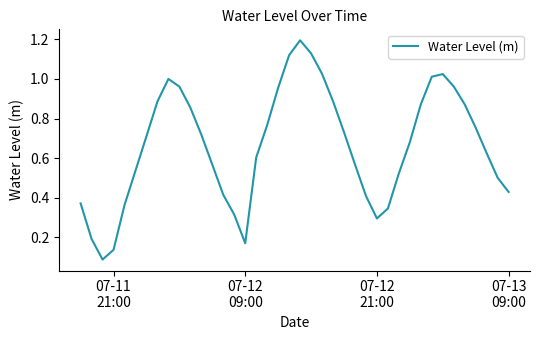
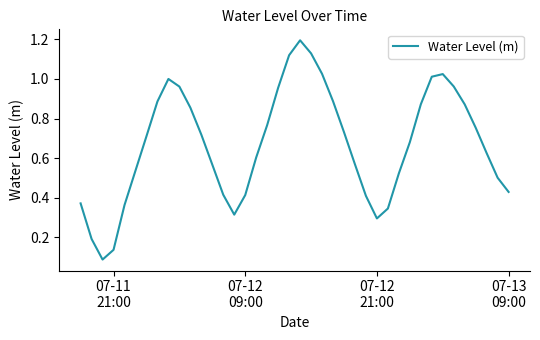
  {
    "07-11 21:00": 0.14,
-   "07-12 09:00": 0.17,
+   "07-12 09:00": 0.41,
    "07-12 21:00": 0.30,
    "07-13 09:00": 0.43
  }
